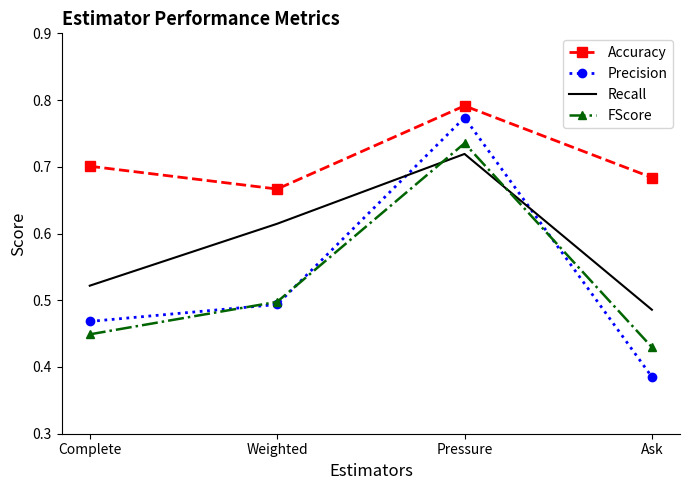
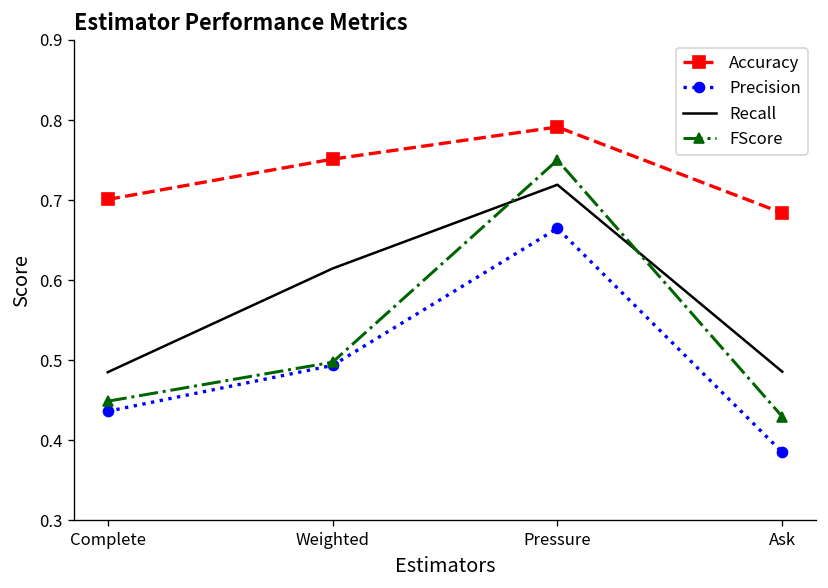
  {
    "Accuracy": {
      "Complete": 0.70,
-     "Weighted": 0.67,
+     "Weighted": 0.75,
      "Pressure": 0.79,
      "Ask": 0.68
    },
    "Precision": {
-     "Complete": 0.47,
+     "Complete": 0.44,
      "Weighted": 0.49,
-     "Pressure": 0.77,
+     "Pressure": 0.66,
      "Ask": 0.39
    },
    "Recall": {
-     "Complete": 0.52,
+     "Complete": 0.49,
      "Weighted": 0.61,
      "Pressure": 0.72,
      "Ask": 0.49
    },
    "FScore": {
      "Complete": 0.45,
      "Weighted": 0.50,
-     "Pressure": 0.74,
+     "Pressure": 0.75,
      "Ask": 0.43
    }
  }
